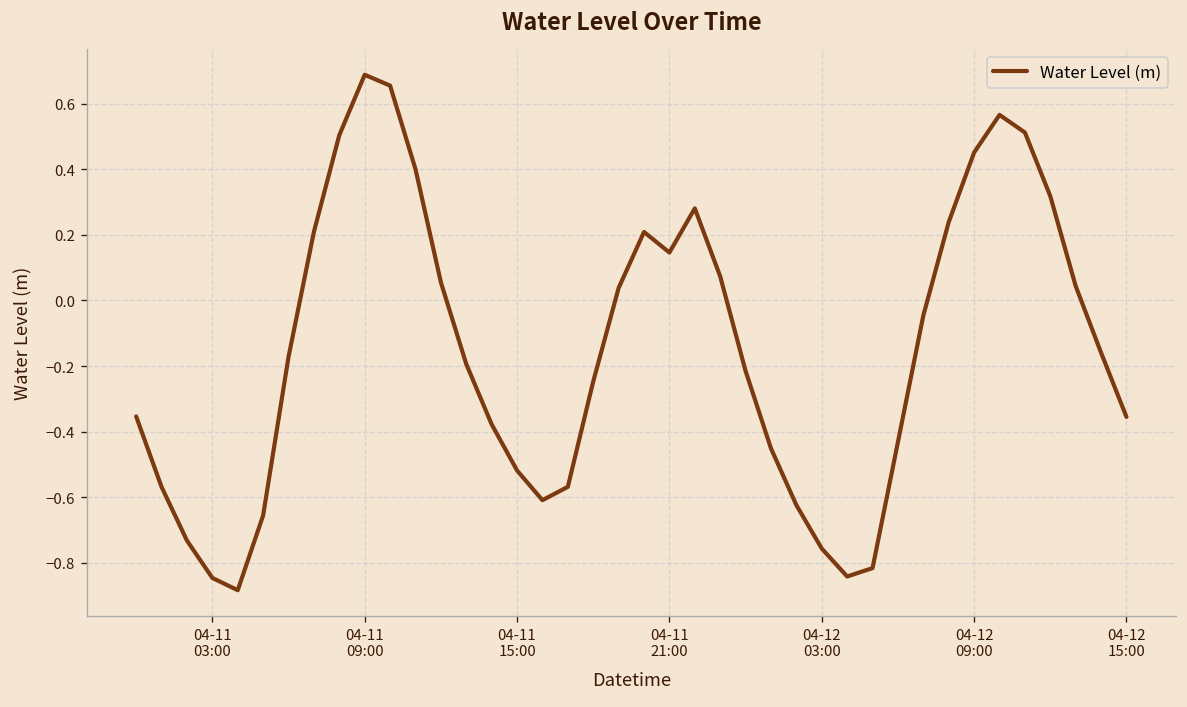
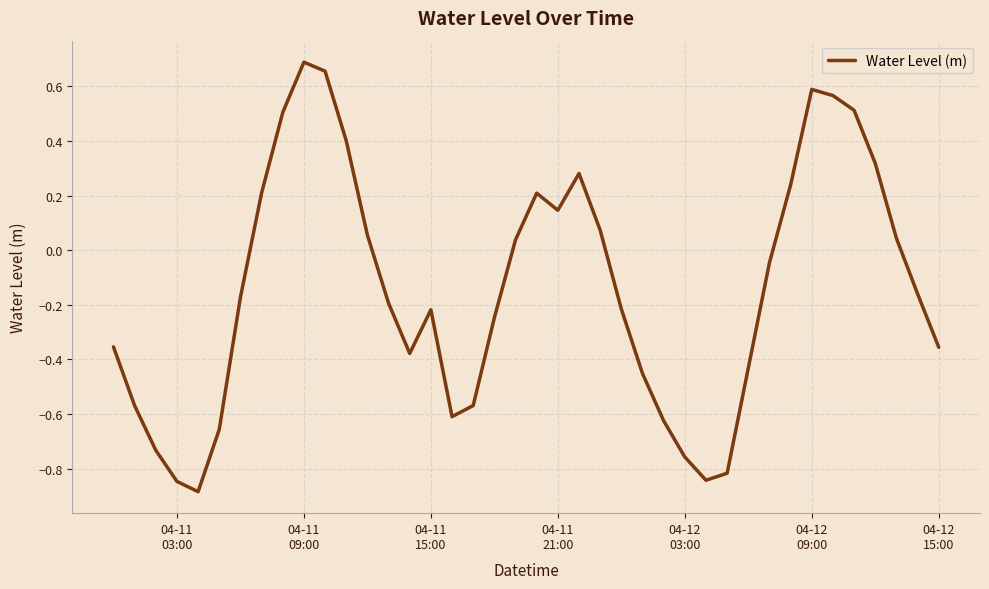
  {
    "04-11 03:00": -0.85,
    "04-11 09:00": 0.69,
-   "04-11 15:00": -0.52,
+   "04-11 15:00": -0.22,
    "04-11 21:00": 0.15,
    "04-12 03:00": -0.76,
-   "04-12 09:00": 0.45,
+   "04-12 09:00": 0.59,
    "04-12 15:00": -0.36
  }
